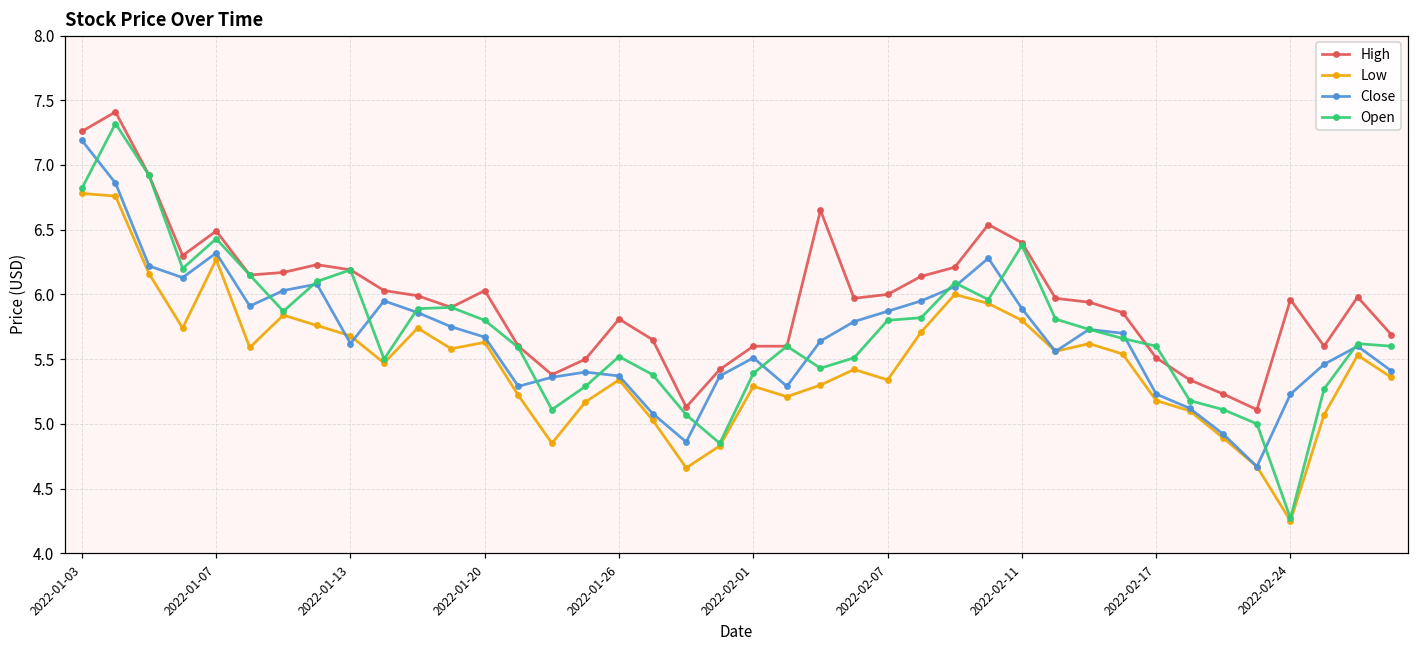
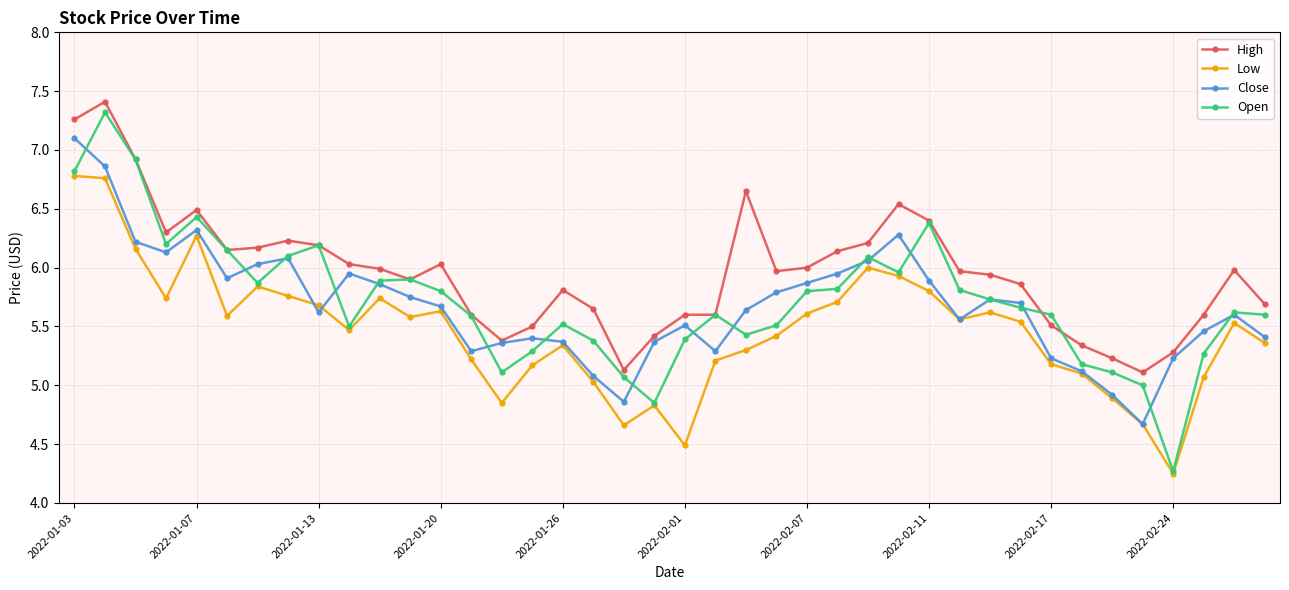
  {
    "High": {
      "2022-01-03": 7.26,
      "2022-01-07": 6.49,
      "2022-01-20": 6.03,
      "2022-01-26": 5.81,
      "2022-02-01": 5.60,
      "2022-02-07": 6.00,
      "2022-02-17": 5.51,
-     "2022-02-24": 5.96
+     "2022-02-24": 5.28
    },
    "Low": {
      "2022-01-03": 6.78,
      "2022-01-07": 6.27,
      "2022-01-13": 5.68,
      "2022-01-20": 5.63,
      "2022-01-26": 5.34,
-     "2022-02-01": 5.29,
-     "2022-02-07": 5.34,
+     "2022-02-01": 4.49,
+     "2022-02-07": 5.61,
      "2022-02-11": 5.80,
      "2022-02-17": 5.18
    },
    "Close": {
-     "2022-01-03": 7.19,
+     "2022-01-03": 7.10,
      "2022-01-07": 6.32,
      "2022-01-13": 5.62,
      "2022-01-20": 5.67,
      "2022-01-26": 5.37,
      "2022-02-01": 5.51,
      "2022-02-07": 5.87,
      "2022-02-11": 5.89,
      "2022-02-17": 5.23,
      "2022-02-24": 5.23
    },
    "Open": {
      "2022-01-03": 6.82,
      "2022-01-07": 6.43,
      "2022-01-20": 5.80,
      "2022-01-26": 5.52,
      "2022-02-01": 5.39,
      "2022-02-07": 5.80,
      "2022-02-17": 5.60
    }
  }
